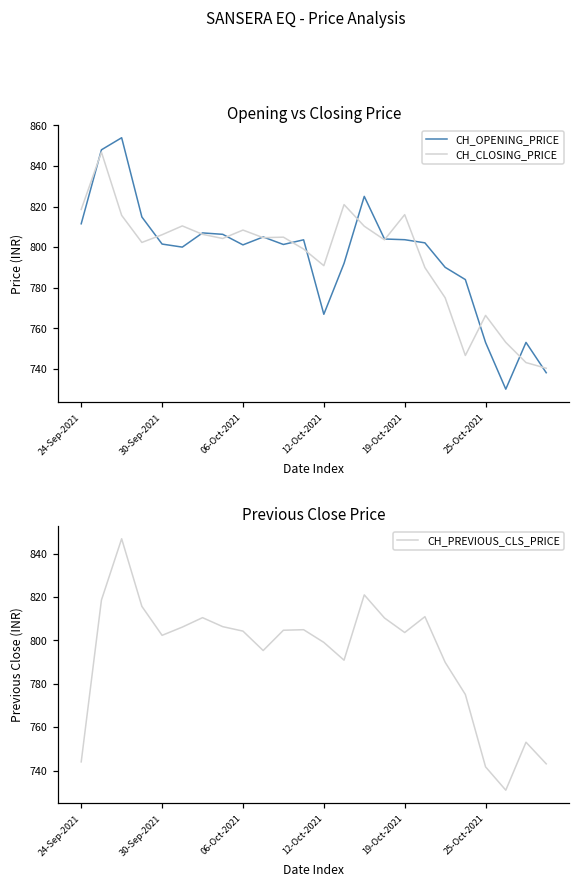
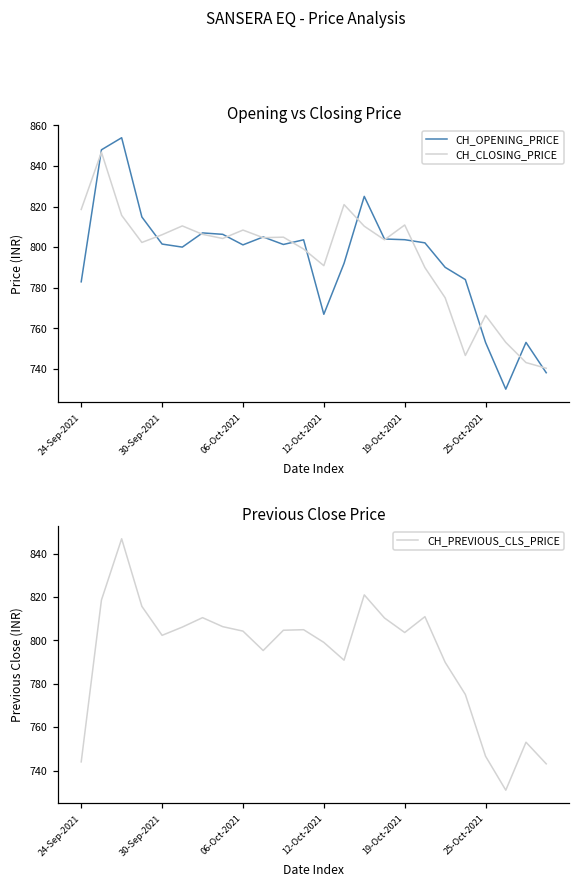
  {
    "Opening vs Closing Price": {
      "CH_OPENING_PRICE": {
-       "24-Sep-2021": 812,
+       "24-Sep-2021": 783,
        "30-Sep-2021": 802,
        "06-Oct-2021": 801,
        "12-Oct-2021": 767,
        "19-Oct-2021": 804,
        "25-Oct-2021": 753
      },
      "CH_CLOSING_PRICE": {
        "24-Sep-2021": 819,
        "30-Sep-2021": 806,
        "06-Oct-2021": 808,
        "12-Oct-2021": 791,
-       "19-Oct-2021": 816,
+       "19-Oct-2021": 811,
        "25-Oct-2021": 766
      }
    },
    "Previous Close Price": {
      "24-Sep-2021": 744,
      "30-Sep-2021": 802,
      "06-Oct-2021": 804,
      "12-Oct-2021": 799,
      "19-Oct-2021": 804,
-     "25-Oct-2021": 742
+     "25-Oct-2021": 747
    }
  }
